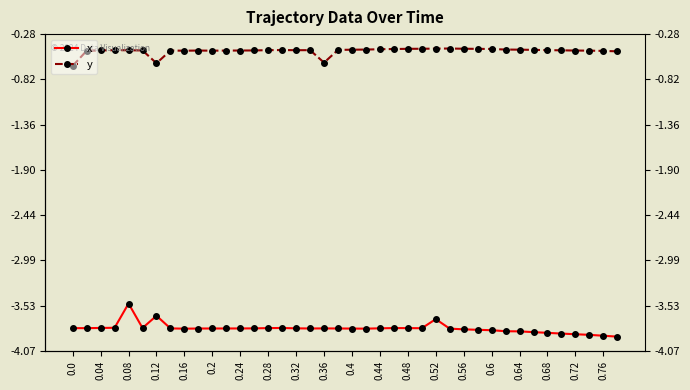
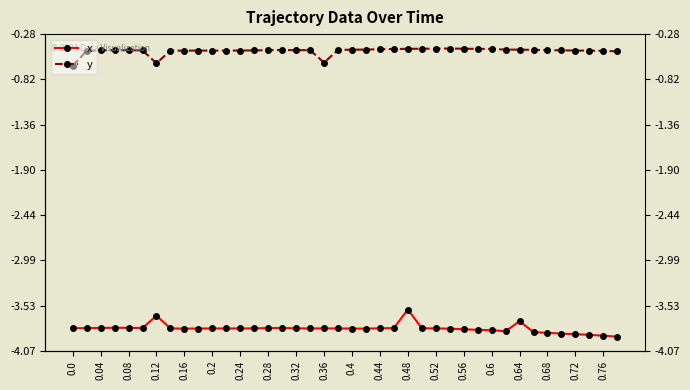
  {
    "x": {
      "0.0": -3.8,
      "0.04": -3.8,
-     "0.08": -3.5,
+     "0.08": -3.8,
      "0.12": -3.6,
      "0.16": -3.8,
      "0.2": -3.8,
      "0.24": -3.8,
      "0.28": -3.8,
      "0.32": -3.8,
      "0.36": -3.8,
      "0.4": -3.8,
      "0.44": -3.8,
-     "0.48": -3.8,
-     "0.52": -3.7,
+     "0.48": -3.6,
+     "0.52": -3.8,
      "0.56": -3.8,
      "0.6": -3.8,
-     "0.64": -3.8,
+     "0.64": -3.7,
      "0.68": -3.9,
      "0.72": -3.9,
      "0.76": -3.9
    },
    "y": {
      "0.12": -0.6,
      "0.16": -0.5,
      "0.2": -0.5,
      "0.24": -0.5,
      "0.28": -0.5,
      "0.32": -0.5,
      "0.36": -0.6,
      "0.4": -0.5,
      "0.44": -0.5,
      "0.48": -0.5,
      "0.52": -0.4,
      "0.56": -0.5,
      "0.6": -0.5,
      "0.64": -0.5,
      "0.68": -0.5,
      "0.72": -0.5,
      "0.76": -0.5
    }
  }
